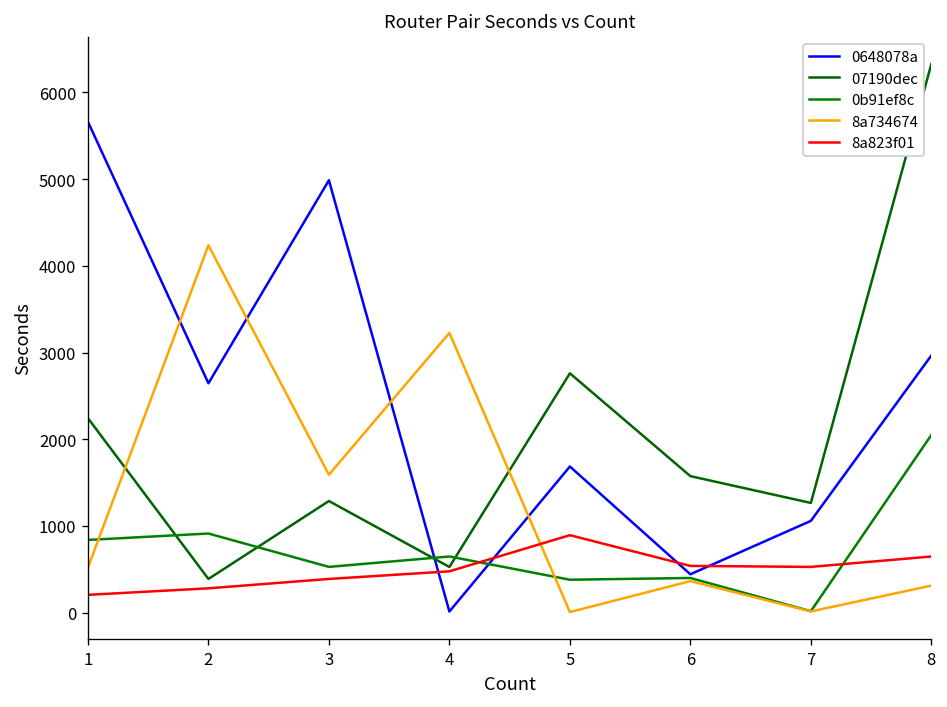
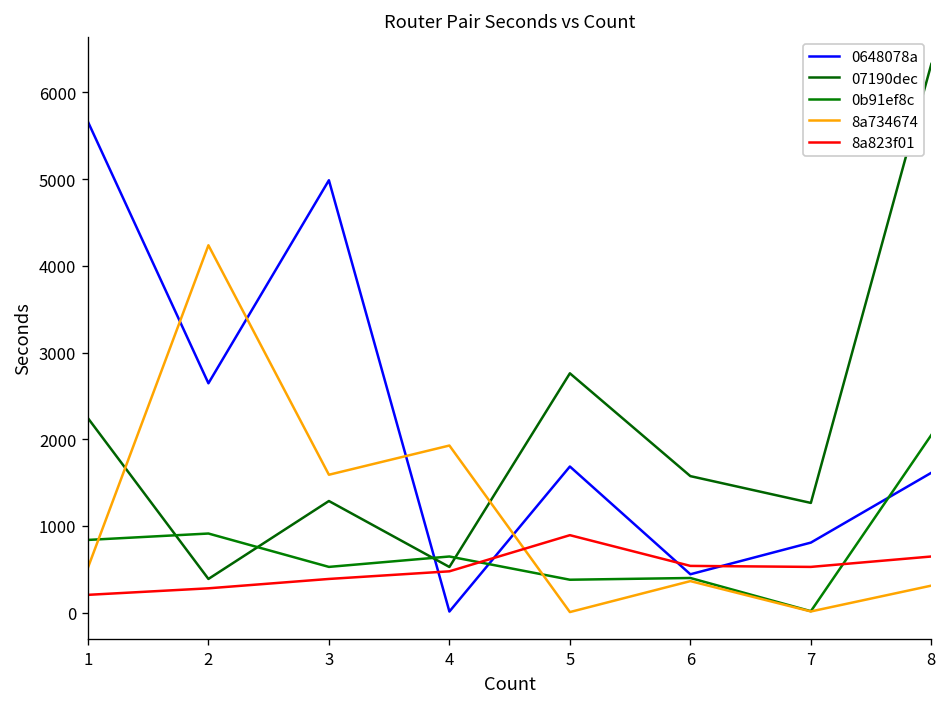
  {
    "0648078a": {
      "1": 5700,
      "2": 2600,
      "3": 5000,
      "4": 0,
      "5": 1700,
      "6": 400,
-     "7": 1100,
-     "8": 3000
+     "7": 800,
+     "8": 1600
    },
    "8a734674": {
      "1": 500,
      "2": 4200,
      "3": 1600,
-     "4": 3200,
+     "4": 1900,
      "5": 0,
      "6": 400,
      "8": 300
    },
    "8a823f01": {
      "1": 200,
      "2": 300,
      "3": 400,
      "4": 500,
      "5": 900,
      "6": 500,
      "7": 500,
      "8": 600
    }
  }
